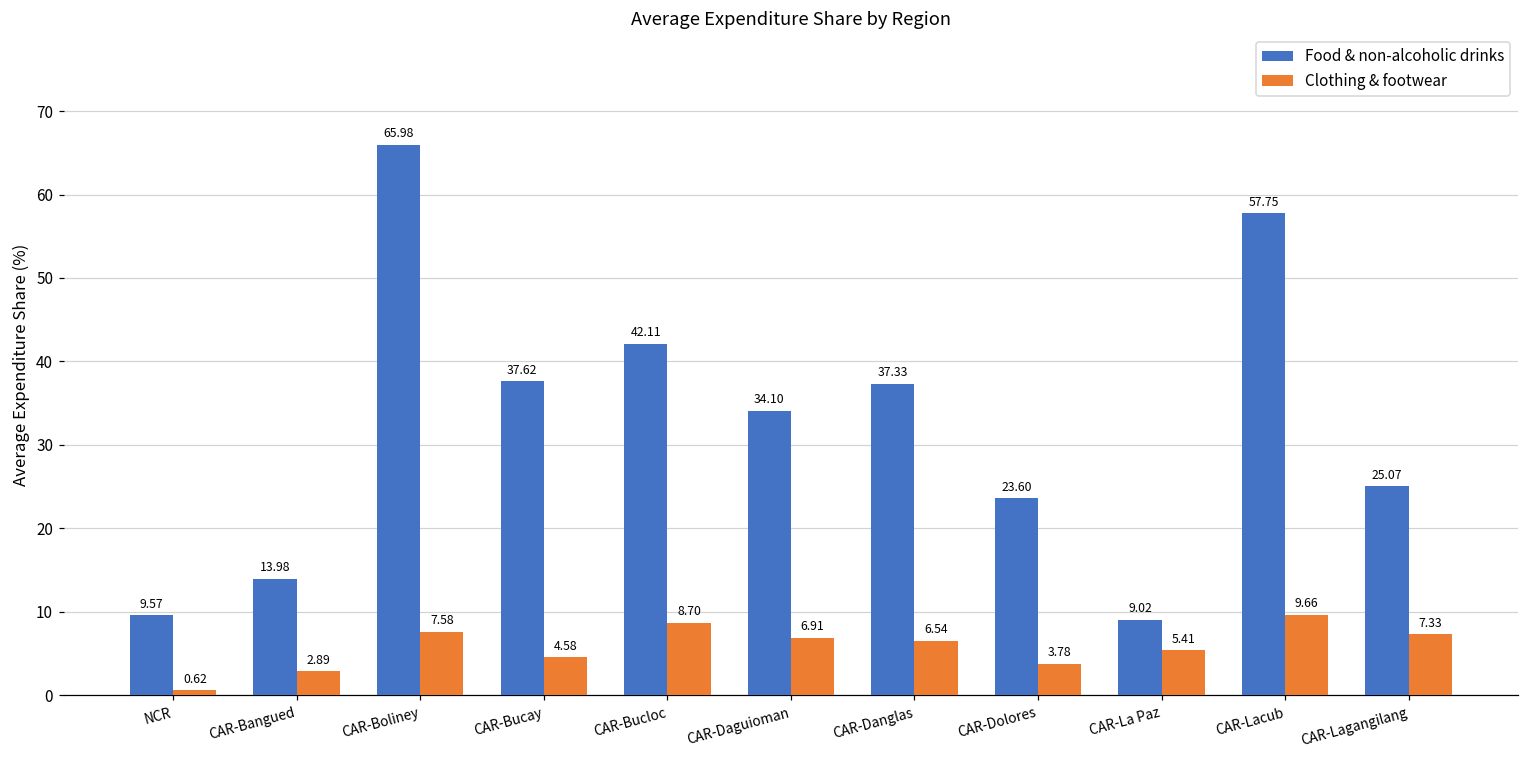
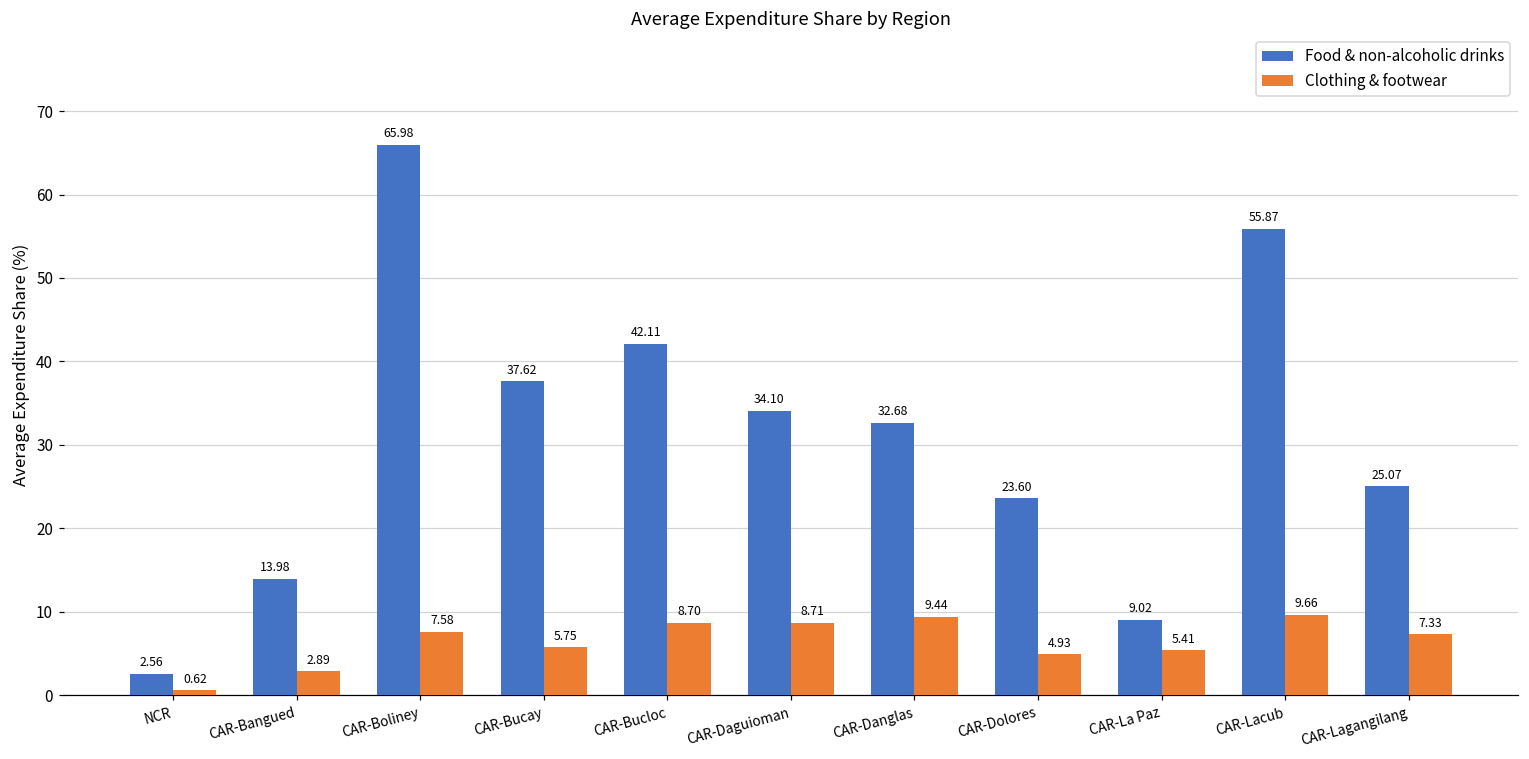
  {
    "Food & non-alcoholic drinks": {
-     "NCR": 9.57,
+     "NCR": 2.56,
      "CAR-Bangued": 13.98,
      "CAR-Boliney": 65.98,
      "CAR-Bucay": 37.62,
      "CAR-Bucloc": 42.11,
      "CAR-Daguioman": 34.10,
-     "CAR-Danglas": 37.33,
+     "CAR-Danglas": 32.68,
      "CAR-Dolores": 23.60,
      "CAR-La Paz": 9.02,
-     "CAR-Lacub": 57.75,
+     "CAR-Lacub": 55.87,
      "CAR-Lagangilang": 25.07
    },
    "Clothing & footwear": {
      "NCR": 0.62,
      "CAR-Bangued": 2.89,
      "CAR-Boliney": 7.58,
-     "CAR-Bucay": 4.58,
+     "CAR-Bucay": 5.75,
      "CAR-Bucloc": 8.70,
-     "CAR-Daguioman": 6.91,
-     "CAR-Danglas": 6.54,
-     "CAR-Dolores": 3.78,
+     "CAR-Daguioman": 8.71,
+     "CAR-Danglas": 9.44,
+     "CAR-Dolores": 4.93,
      "CAR-La Paz": 5.41,
      "CAR-Lacub": 9.66,
      "CAR-Lagangilang": 7.33
    }
  }
